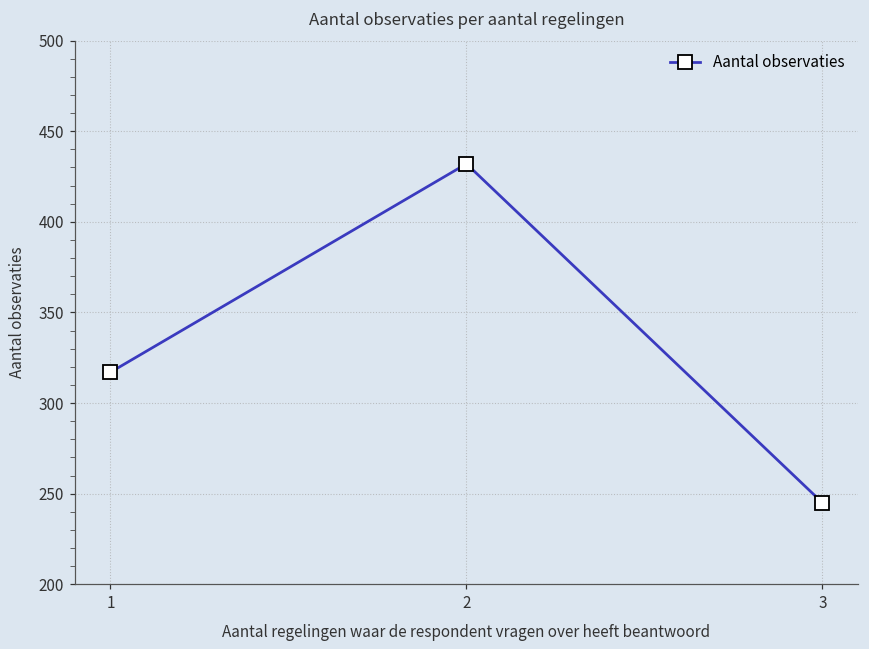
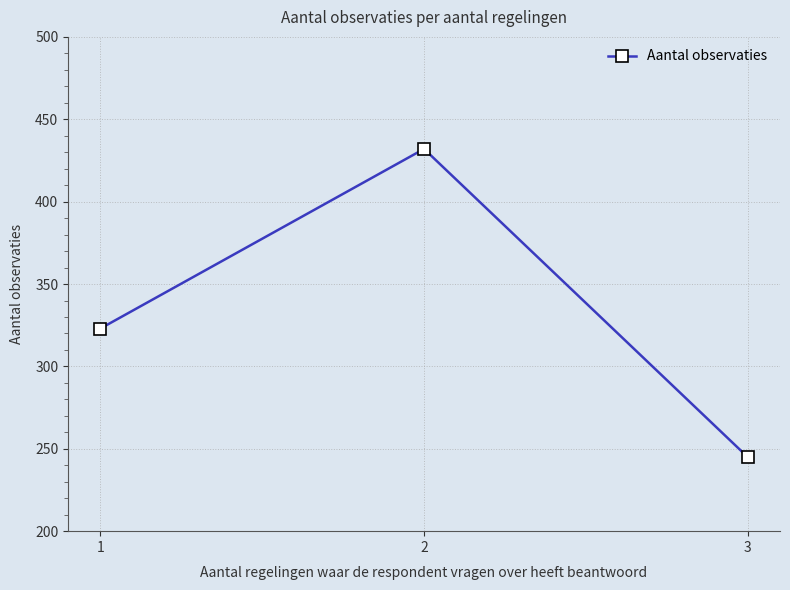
  {
-   "1": 317,
+   "1": 323,
    "2": 432,
    "3": 245
  }
